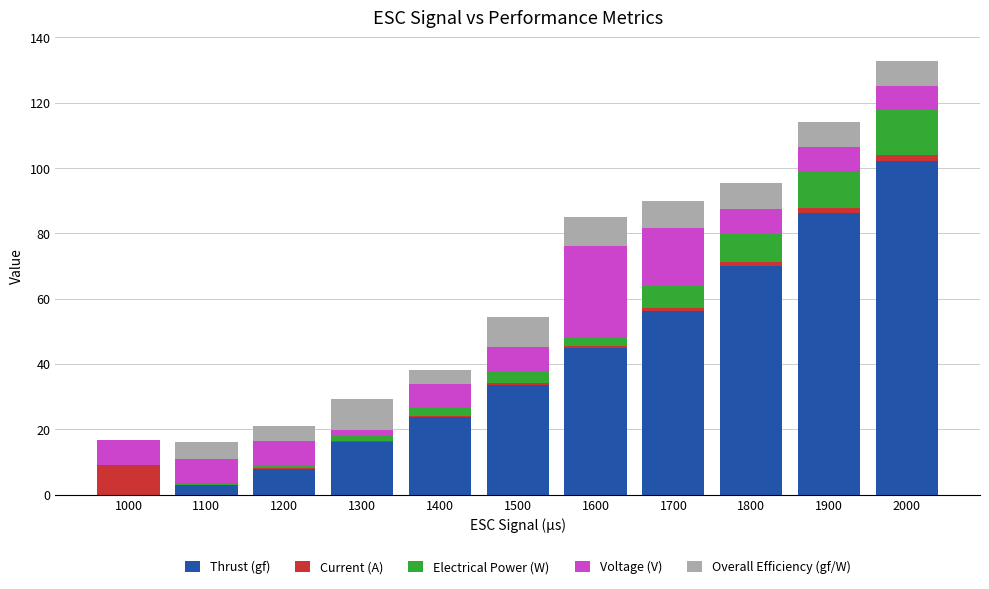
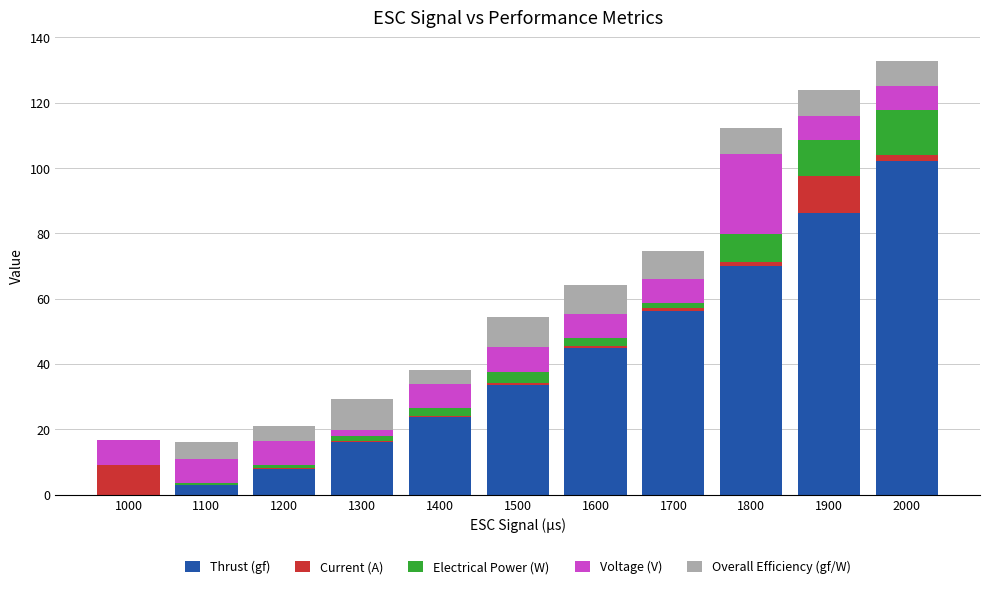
  {
    "Thrust (gf)": {
      "1000": 0,
      "1100": 3,
      "1200": 8,
      "1300": 16,
      "1400": 24,
      "1500": 34,
      "1600": 45,
      "1700": 56,
      "1800": 70,
      "1900": 86,
      "2000": 102
    },
    "Current (A)": {
      "1000": 9,
      "1700": 1,
      "1800": 1,
-     "1900": 2,
+     "1900": 11,
      "2000": 2
    },
    "Electrical Power (W)": {
      "1200": 1,
      "1300": 2,
      "1400": 2,
      "1500": 4,
      "1600": 2,
-     "1700": 7,
+     "1700": 1,
      "1800": 9,
      "1900": 11,
      "2000": 14
    },
    "Voltage (V)": {
      "1000": 7,
      "1100": 7,
      "1200": 7,
      "1300": 2,
      "1400": 7,
      "1500": 7,
-     "1600": 28,
-     "1700": 18,
-     "1800": 7,
+     "1600": 7,
+     "1700": 7,
+     "1800": 24,
      "1900": 7,
      "2000": 7
    },
    "Overall Efficiency (gf/W)": {
      "1000": 0,
      "1100": 5,
      "1200": 4,
      "1300": 10,
      "1400": 4,
      "1500": 9,
      "1600": 9,
      "1700": 8,
      "1800": 8,
      "1900": 8,
      "2000": 7
    }
  }
